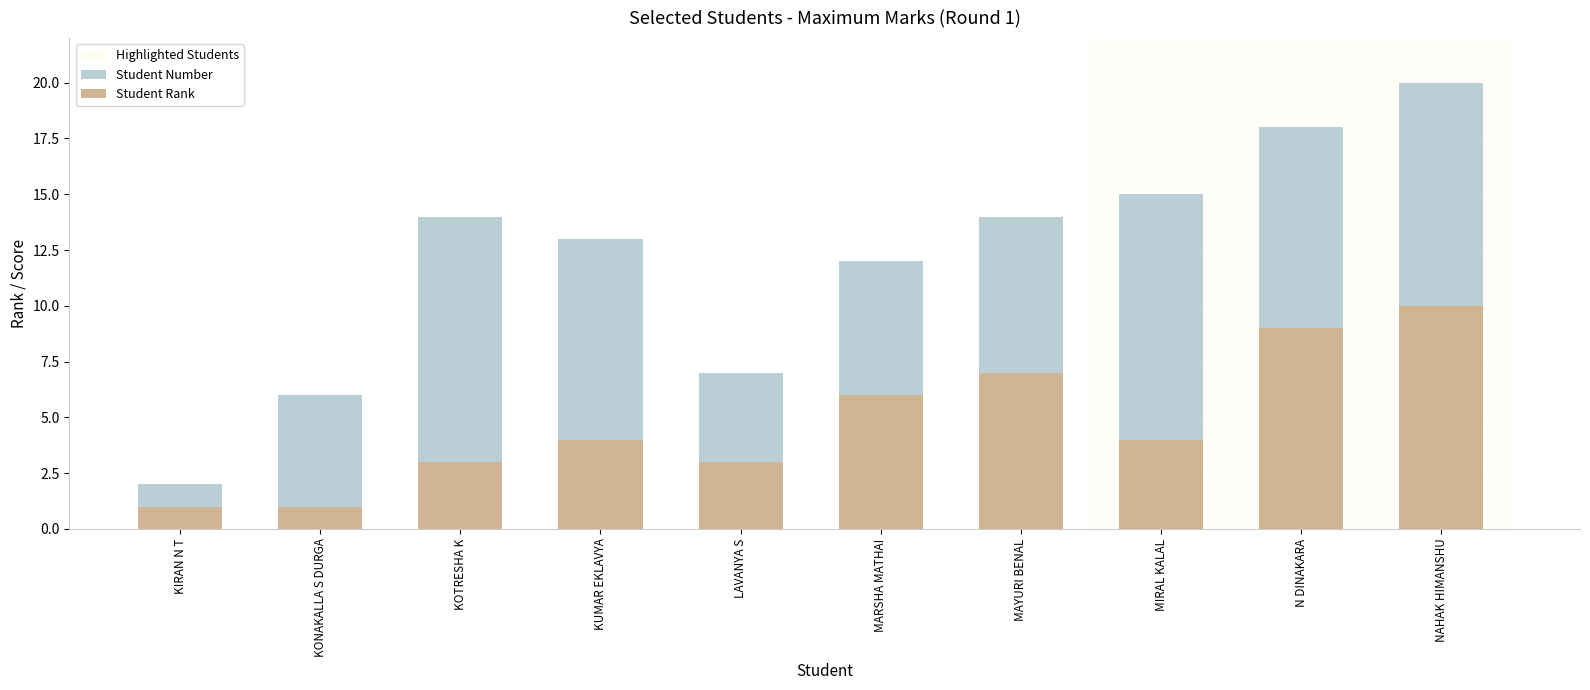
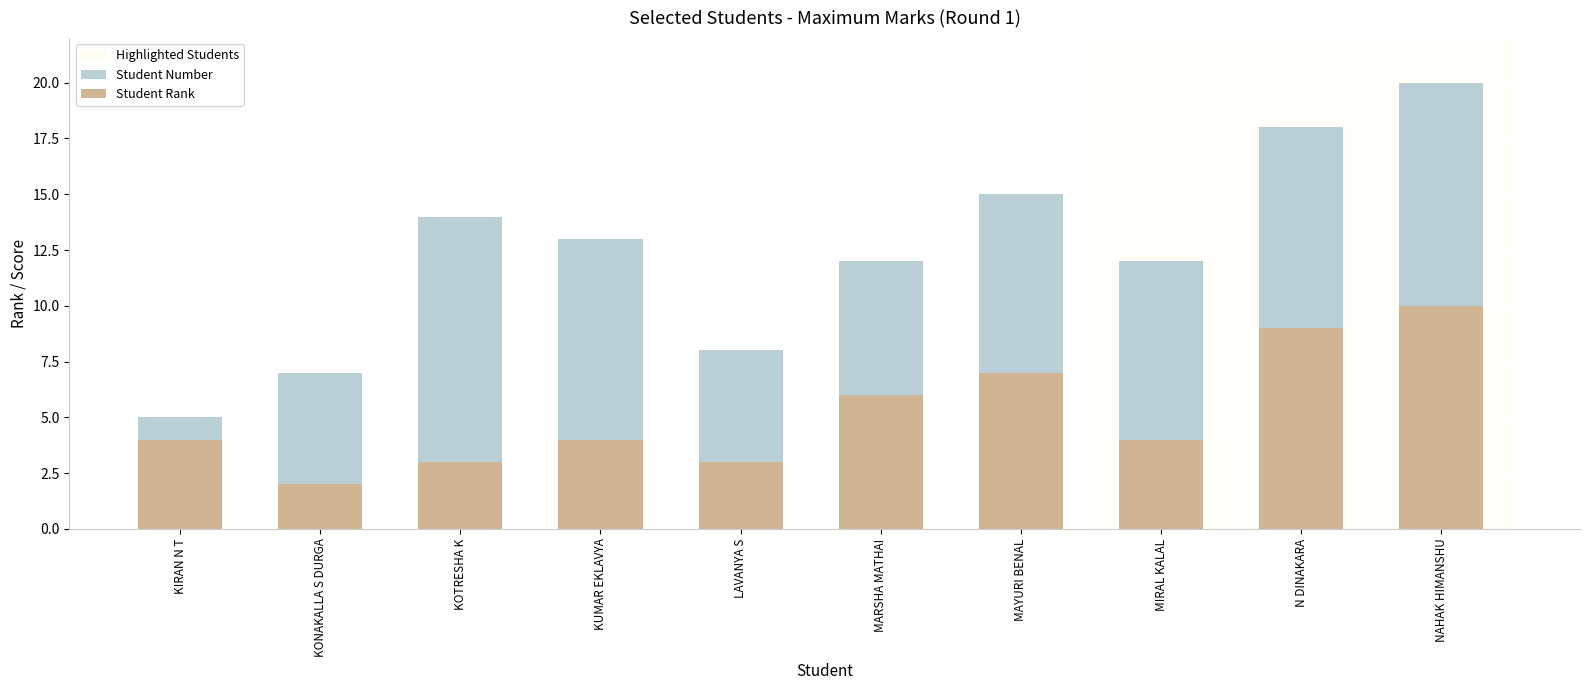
  {
    "Student Rank": {
-     "KIRAN N T": 1,
-     "KONAKALLA S DURGA": 1,
+     "KIRAN N T": 4,
+     "KONAKALLA S DURGA": 2,
      "KOTRESHA K": 3,
      "KUMAR EKLAVYA": 4,
      "LAVANYA S": 3,
      "MARSHA MATHAI": 6,
      "MAYURI BENAL": 7,
      "MIRAL KALAL": 4,
      "N DINAKARA": 9,
      "NAHAK HIMANSHU": 10
    },
    "Student Number": {
      "KIRAN N T": 1,
      "KONAKALLA S DURGA": 5,
      "KOTRESHA K": 11,
      "KUMAR EKLAVYA": 9,
-     "LAVANYA S": 4,
+     "LAVANYA S": 5,
      "MARSHA MATHAI": 6,
-     "MAYURI BENAL": 7,
-     "MIRAL KALAL": 11,
+     "MAYURI BENAL": 8,
+     "MIRAL KALAL": 8,
      "N DINAKARA": 9,
      "NAHAK HIMANSHU": 10
    }
  }
